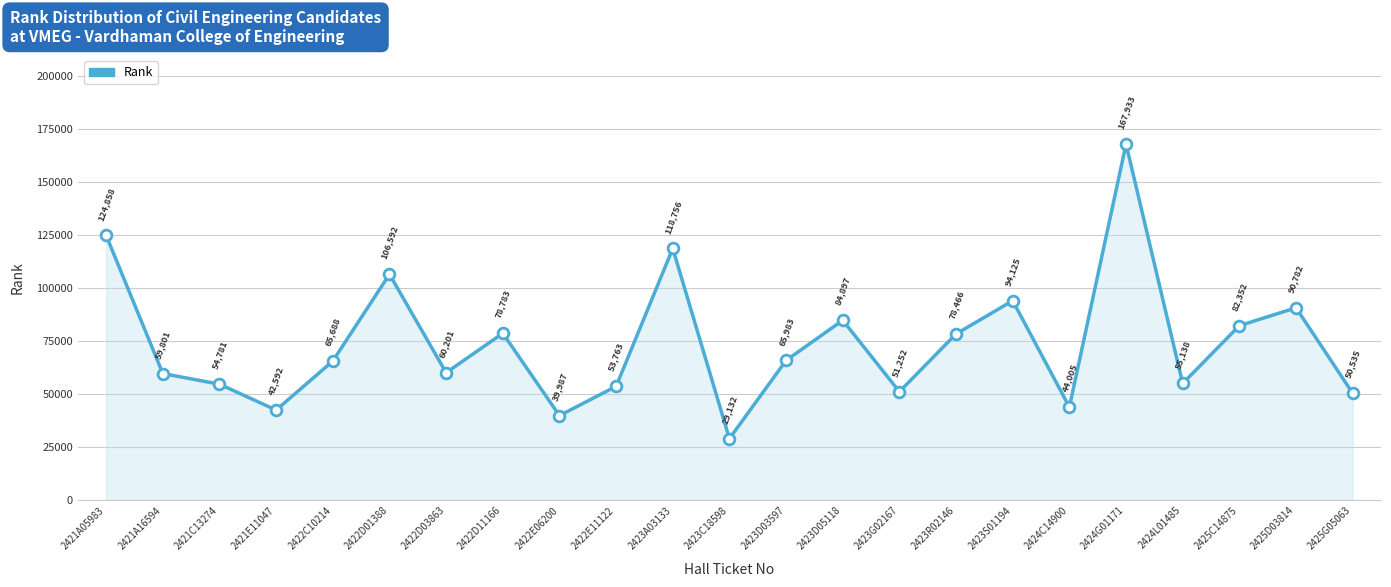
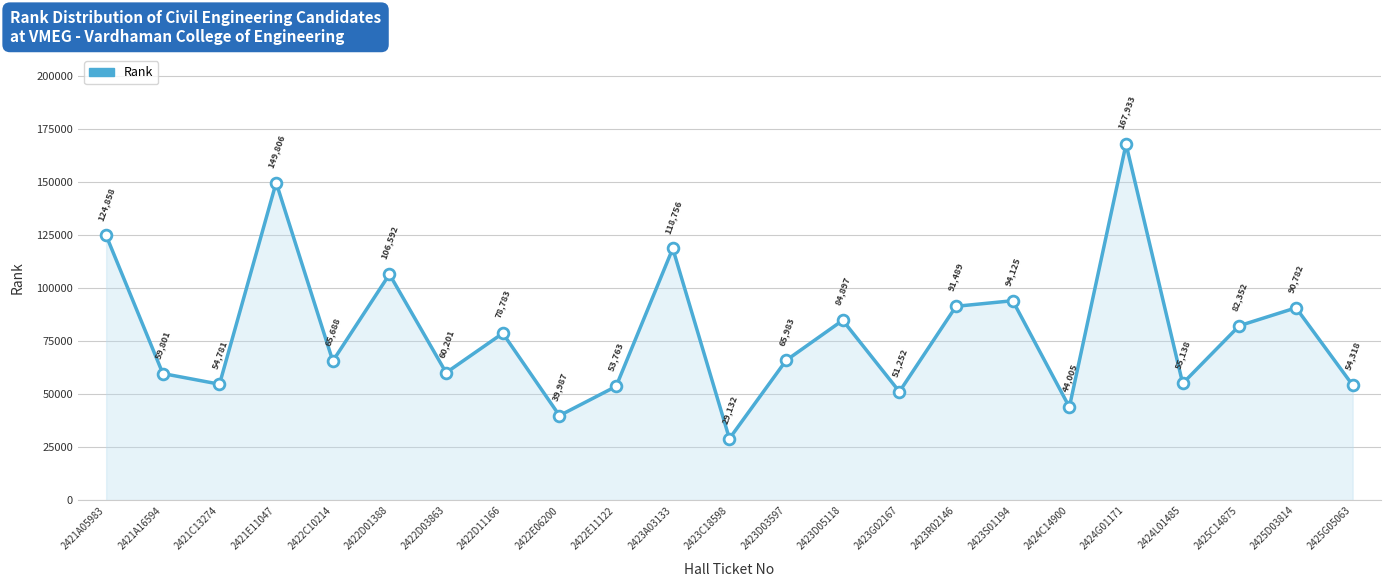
  {
    "2421A05983": "124,858",
    "2421A16594": "59,801",
    "2421C13274": "54,781",
-   "2421E11047": "42,592",
+   "2421E11047": "149,806",
    "2422C10214": "65,688",
    "2422D01388": "106,592",
    "2422D11166": "78,783",
    "2422E06200": "39,987",
    "2422E11122": "53,763",
    "2423A03133": "118,756",
    "2423C18598": "29,132",
    "2423D03597": "65,983",
    "2423G02167": "51,252",
-   "2423R02146": "78,466",
+   "2423R02146": "91,489",
    "2423S01194": "94,125",
    "2424C14900": "44,005",
    "2424G01171": "167,933",
    "2424L01485": "55,138",
    "2425C14875": "82,352",
    "2425D03814": "90,782",
-   "2425G05063": "50,535"
+   "2425G05063": "54,318"
  }
